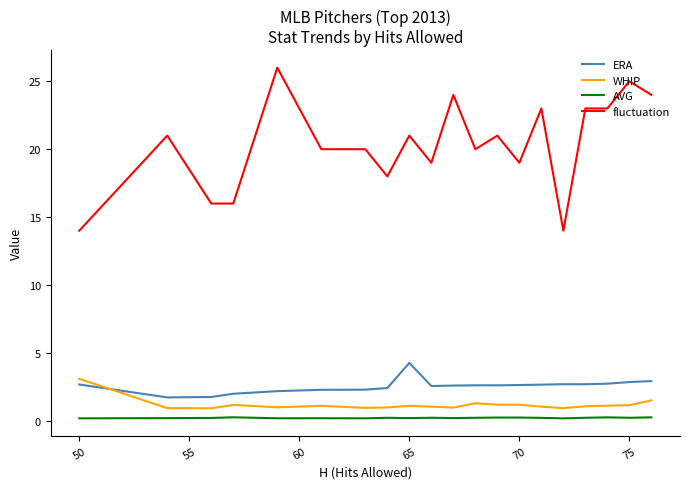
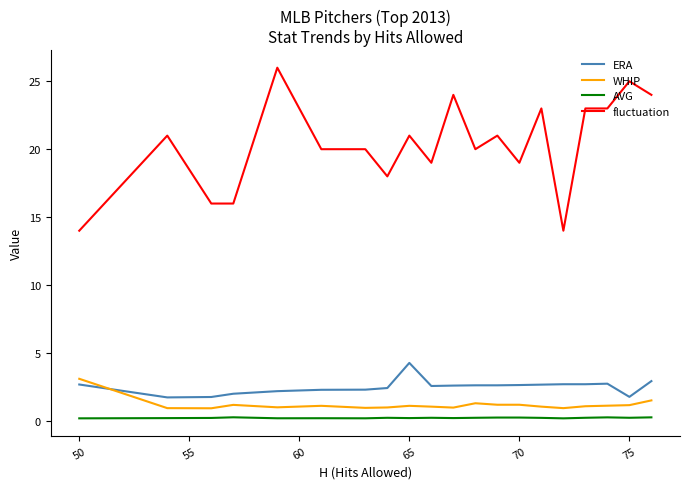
  {
    "ERA": {
      "50": 2.7,
      "65": 4.3,
      "70": 2.6,
-     "75": 2.9
+     "75": 1.8
    },
    "WHIP": {
      "50": 3.1,
      "65": 1.1,
      "70": 1.2,
      "75": 1.2
    },
    "AVG": {
      "50": 0.2,
      "65": 0.2,
      "70": 0.2,
      "75": 0.2
    },
    "fluctuation": {
      "50": 14.0,
      "65": 21.0,
      "70": 19.0,
      "75": 25.0
    }
  }
